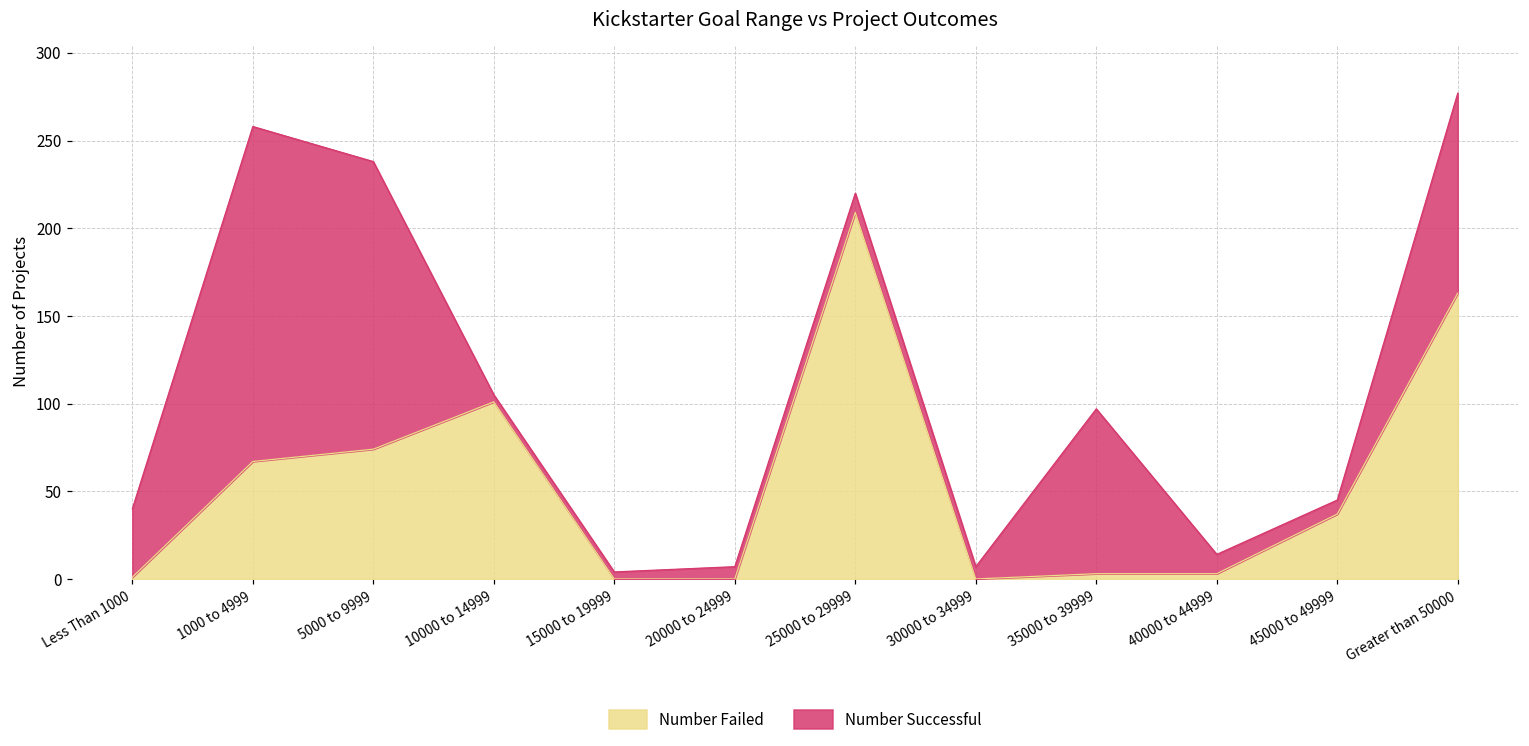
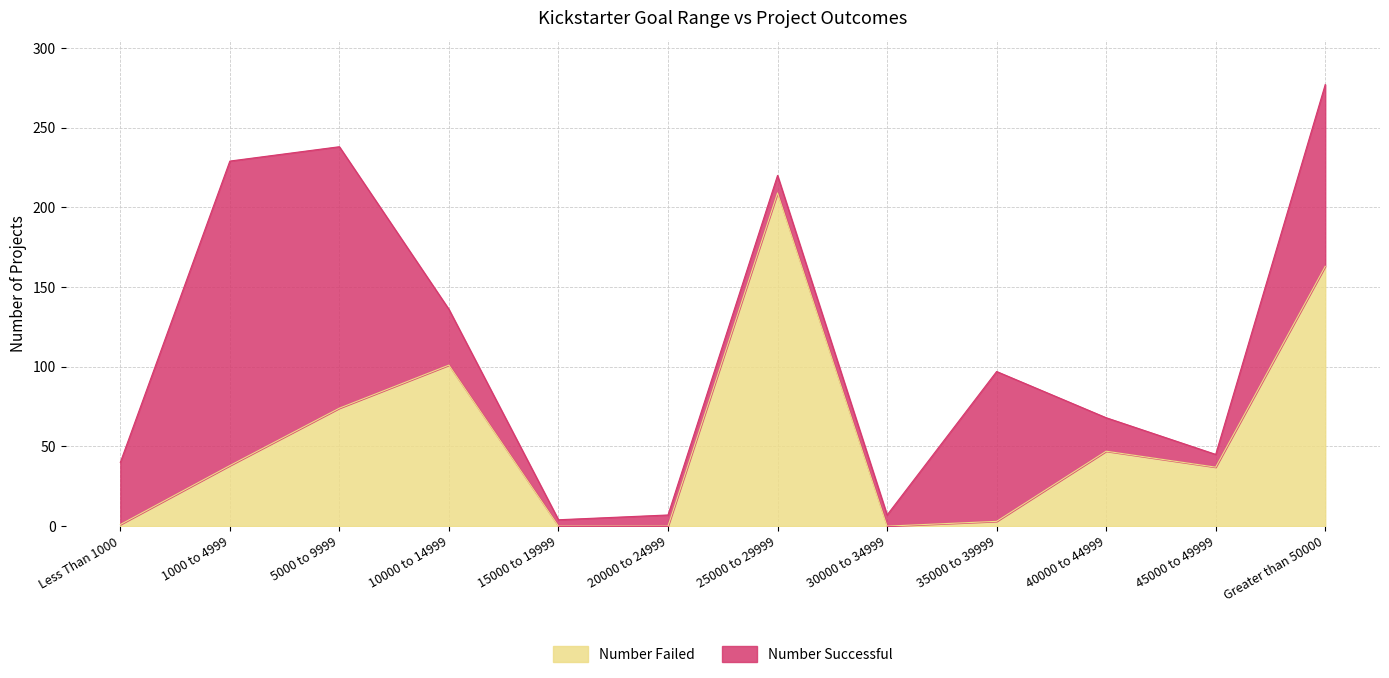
  {
    "Number Failed": {
      "Less Than 1000": 1,
-     "1000 to 4999": 67,
+     "1000 to 4999": 38,
      "5000 to 9999": 74,
      "10000 to 14999": 101,
      "15000 to 19999": 0,
      "20000 to 24999": 0,
      "25000 to 29999": 209,
      "30000 to 34999": 0,
      "35000 to 39999": 3,
-     "40000 to 44999": 3,
+     "40000 to 44999": 47,
      "45000 to 49999": 37,
      "Greater than 50000": 163
    },
    "Number Successful": {
      "Less Than 1000": 39,
      "1000 to 4999": 191,
      "5000 to 9999": 164,
-     "10000 to 14999": 4,
+     "10000 to 14999": 35,
      "15000 to 19999": 4,
      "20000 to 24999": 7,
      "25000 to 29999": 11,
      "30000 to 34999": 7,
      "35000 to 39999": 94,
-     "40000 to 44999": 11,
+     "40000 to 44999": 21,
      "45000 to 49999": 8,
      "Greater than 50000": 114
    }
  }
